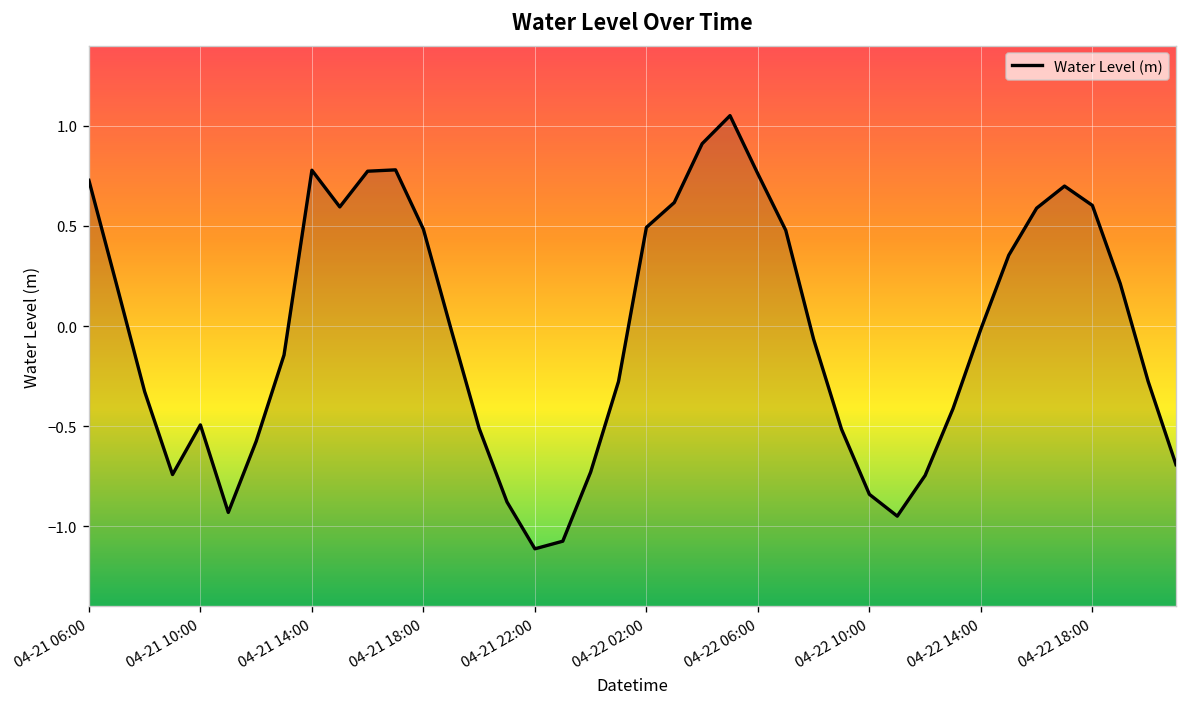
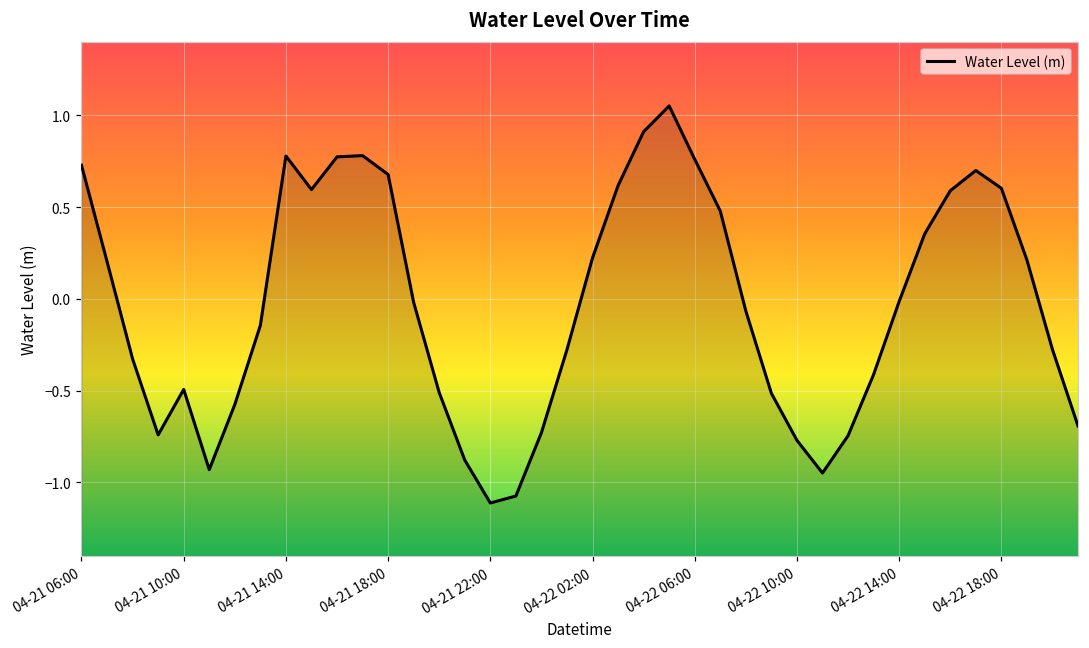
  {
    "04-21 06:00": 0.73,
    "04-21 10:00": -0.49,
    "04-21 14:00": 0.78,
-   "04-21 18:00": 0.48,
+   "04-21 18:00": 0.68,
    "04-21 22:00": -1.11,
-   "04-22 02:00": 0.49,
+   "04-22 02:00": 0.22,
    "04-22 06:00": 0.76,
-   "04-22 10:00": -0.84,
+   "04-22 10:00": -0.77,
    "04-22 14:00": -0.01,
    "04-22 18:00": 0.60
  }
